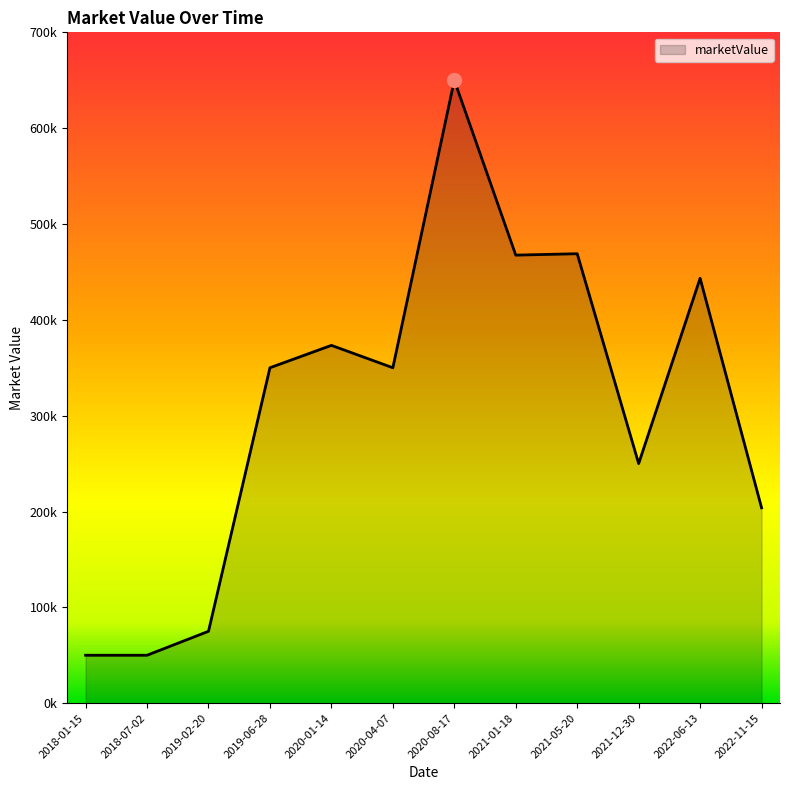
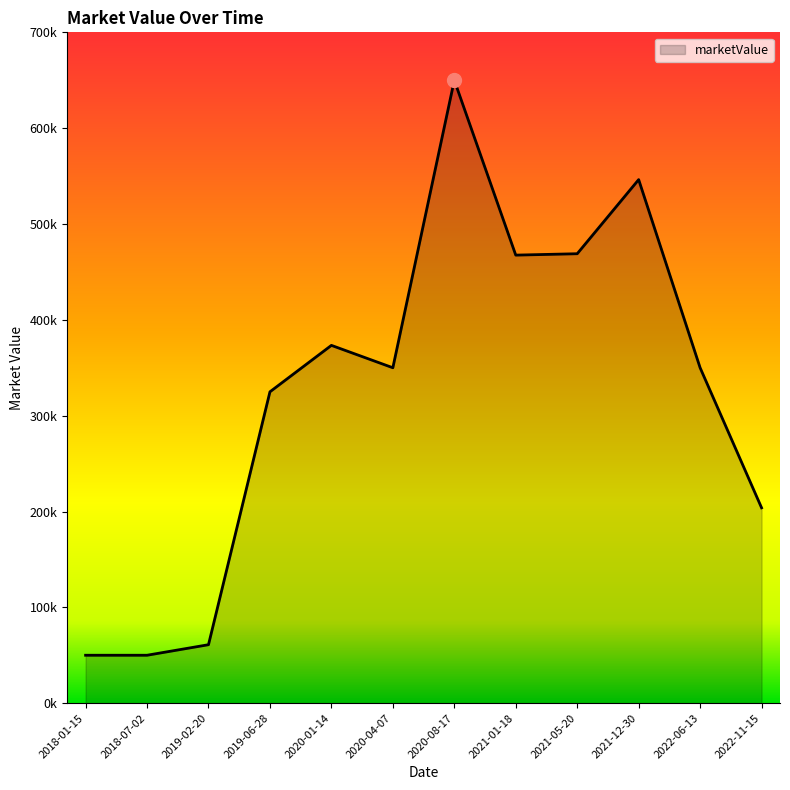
  {
    "marketValue": {
      "2018-01-15": 50000,
      "2018-07-02": 50000,
-     "2019-02-20": 80000,
-     "2019-06-28": 350000,
+     "2019-02-20": 60000,
+     "2019-06-28": 320000,
      "2020-01-14": 370000,
      "2020-04-07": 350000,
      "2021-01-18": 470000,
      "2021-05-20": 470000,
-     "2021-12-30": 250000,
-     "2022-06-13": 440000,
+     "2021-12-30": 550000,
+     "2022-06-13": 350000,
      "2022-11-15": 200000
    }
  }
